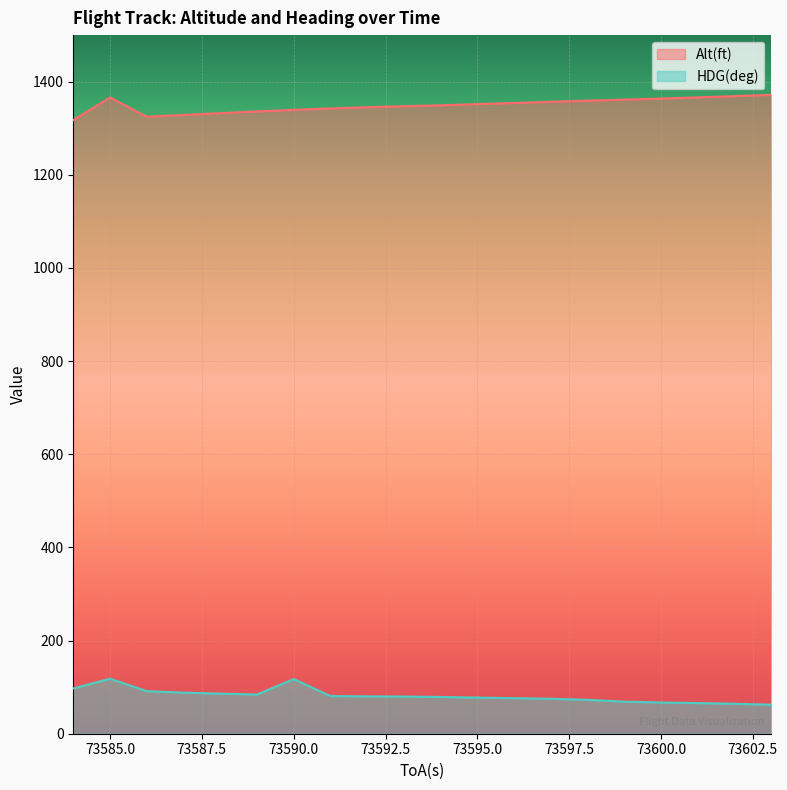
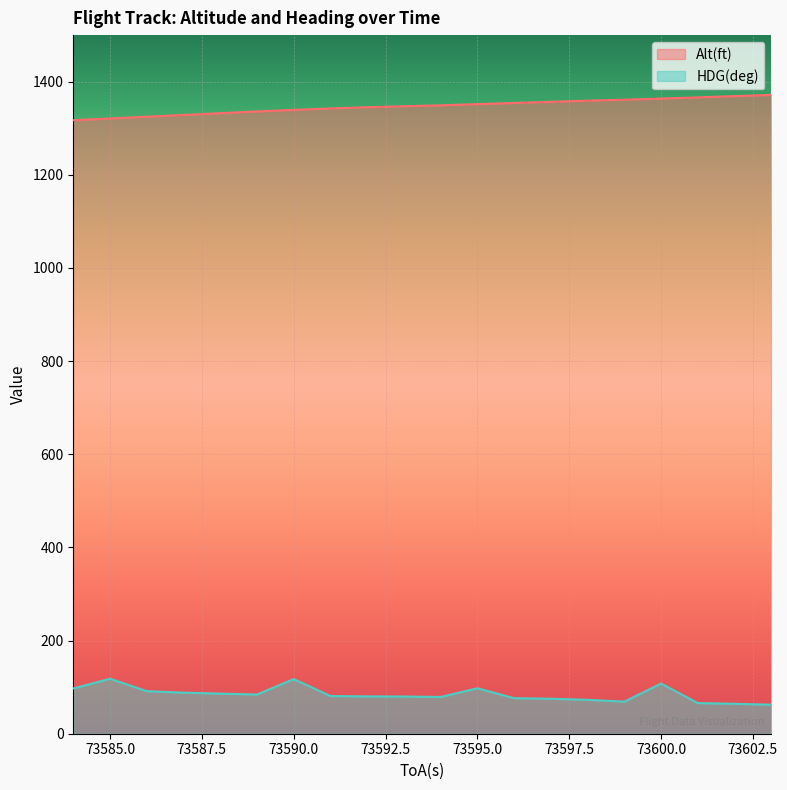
  {
    "Alt(ft)": {
-     "73585.0": 1370,
+     "73585.0": 1320,
      "73590.0": 1340,
      "73595.0": 1350,
      "73600.0": 1360
    },
    "HDG(deg)": {
      "73585.0": 120,
      "73590.0": 120,
-     "73595.0": 80,
-     "73600.0": 70
+     "73595.0": 100,
+     "73600.0": 110
    }
  }
